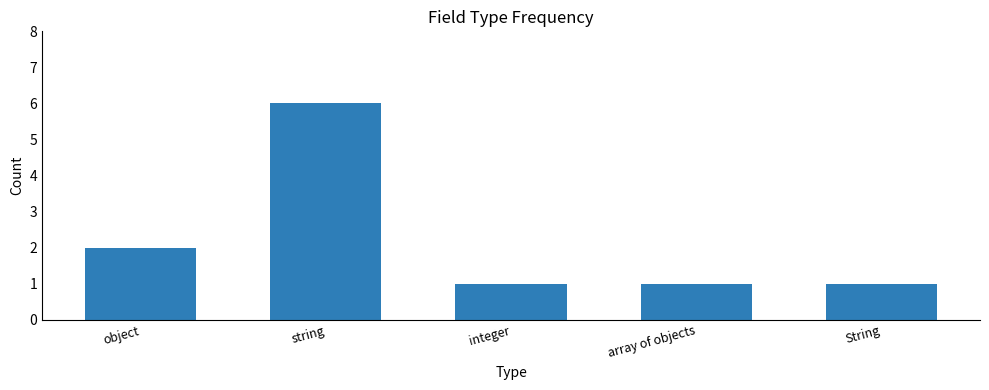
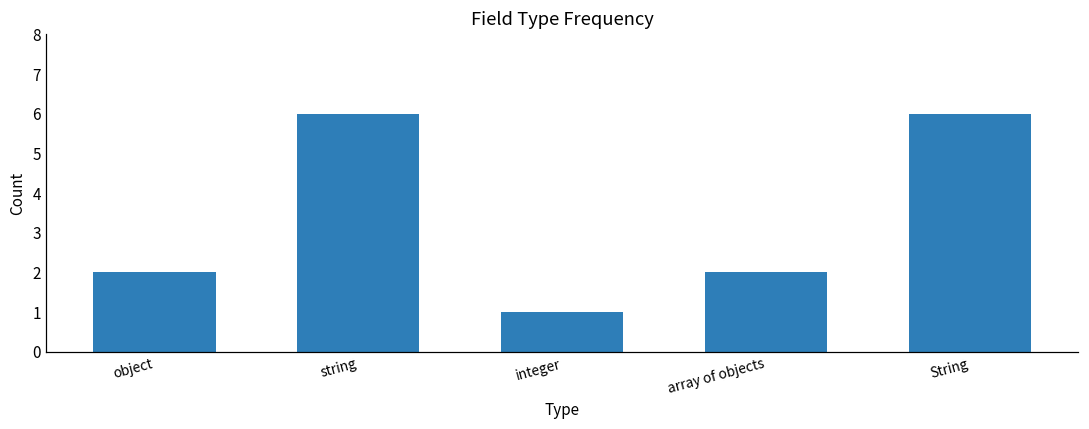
  {
    "object": 2,
    "string": 6,
    "integer": 1,
-   "array of objects": 1,
-   "String": 1
+   "array of objects": 2,
+   "String": 6
  }
